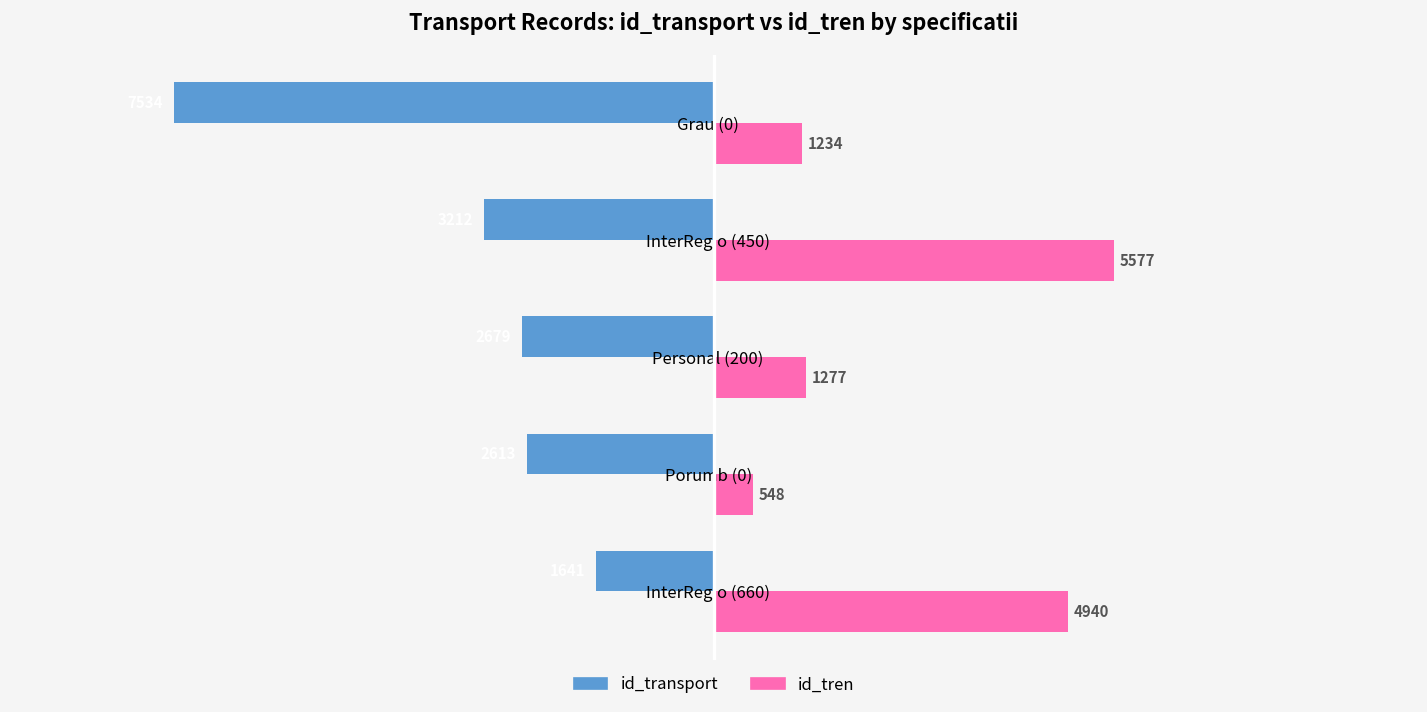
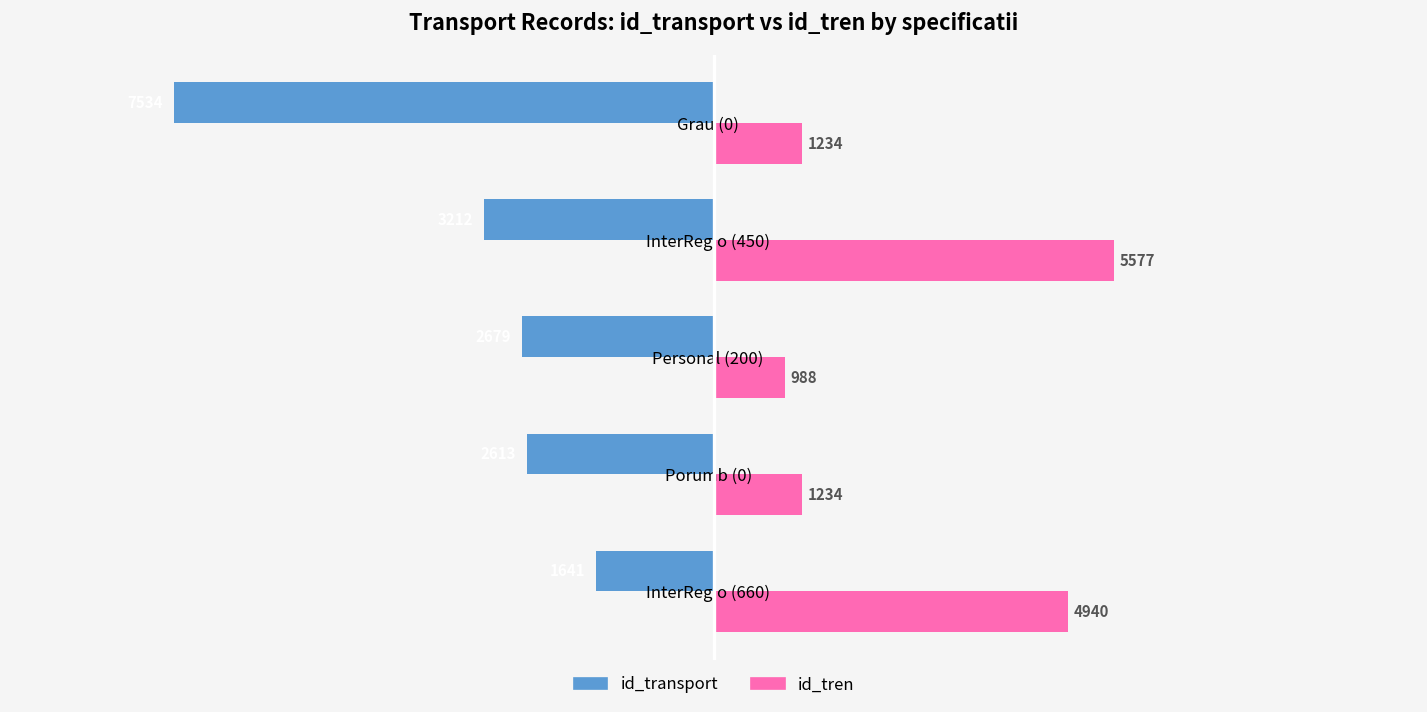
  {
    "id_tren": {
      "Grau (0)": 1234,
      "InterRegio (450)": 5577,
-     "Personal (200)": 1277,
-     "Porumb (0)": 548,
+     "Personal (200)": 988,
+     "Porumb (0)": 1234,
      "InterRegio (660)": 4940
    }
  }
